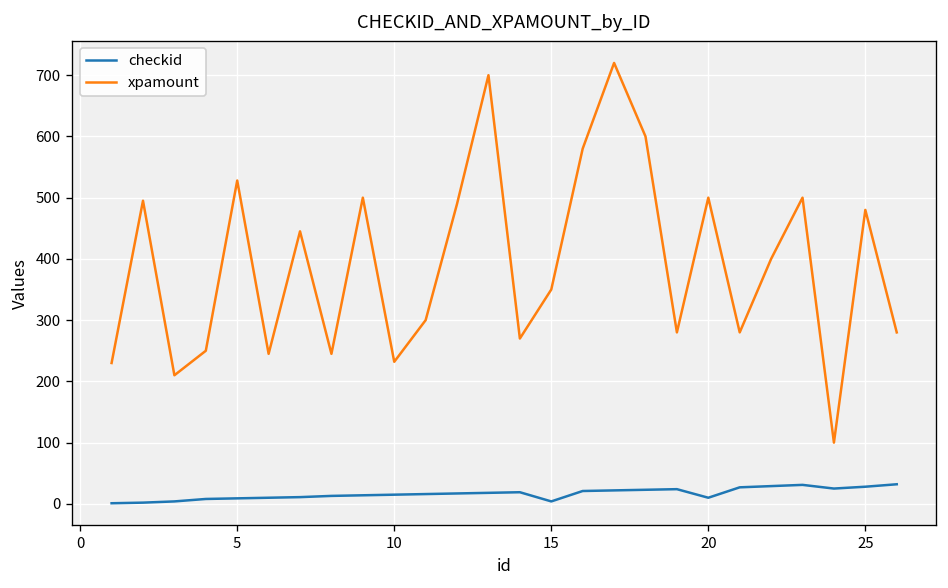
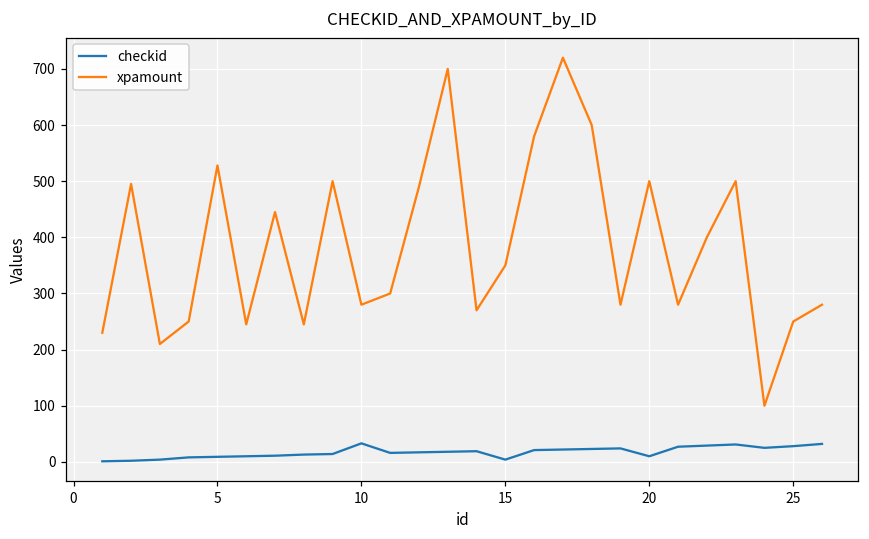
  {
    "checkid": {
      "5": 10,
-     "10": 20,
+     "10": 30,
      "15": 0,
      "20": 10,
      "25": 30
    },
    "xpamount": {
      "5": 530,
-     "10": 230,
+     "10": 280,
      "15": 350,
      "20": 500,
-     "25": 480
+     "25": 250
    }
  }
